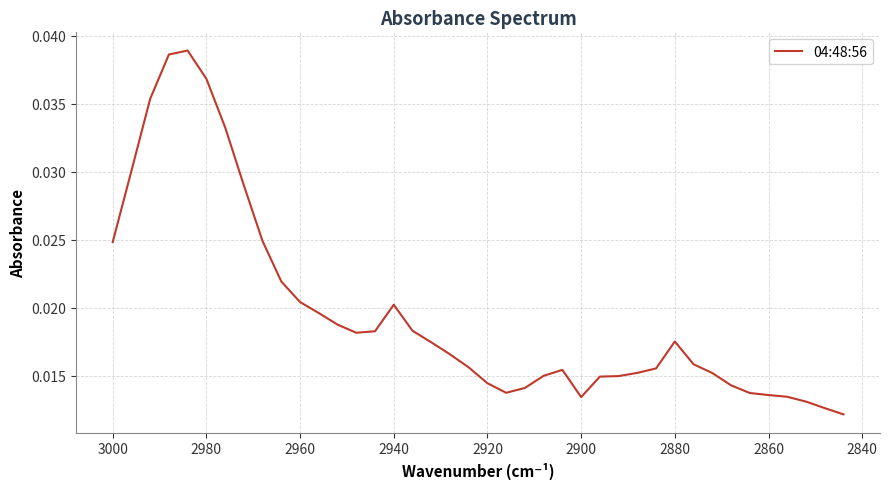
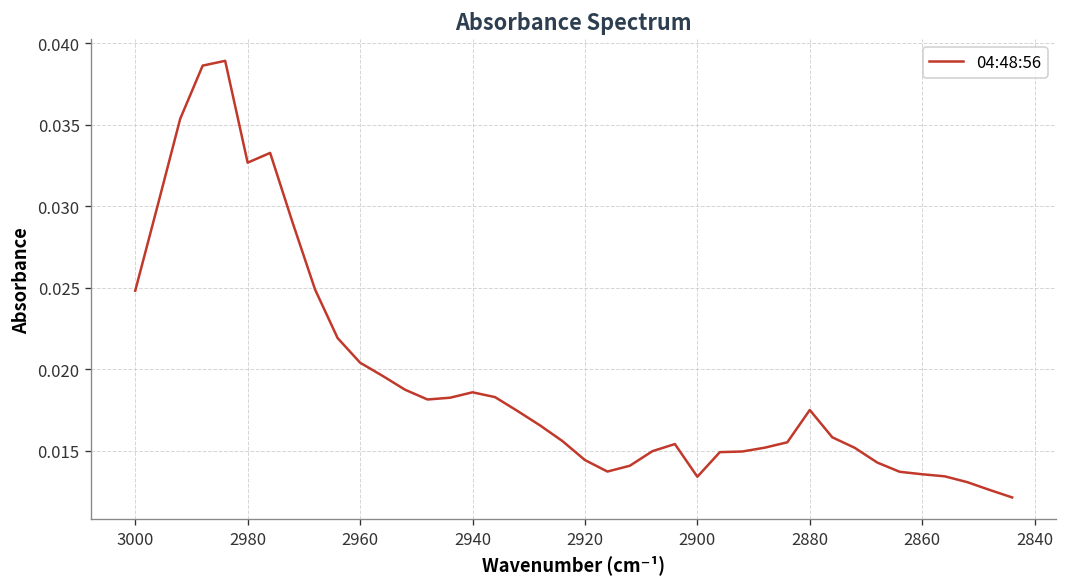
  {
    "3000": 0.0248,
-   "2980": 0.0368,
+   "2980": 0.0327,
    "2960": 0.0204,
-   "2940": 0.0202,
+   "2940": 0.0186,
    "2920": 0.0144,
    "2900": 0.0134,
    "2880": 0.0175,
    "2860": 0.0136
  }
